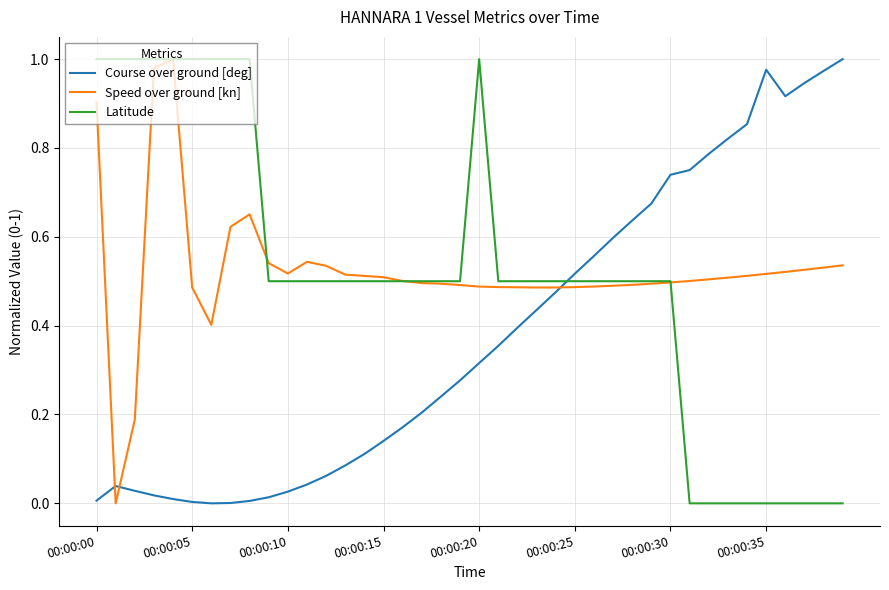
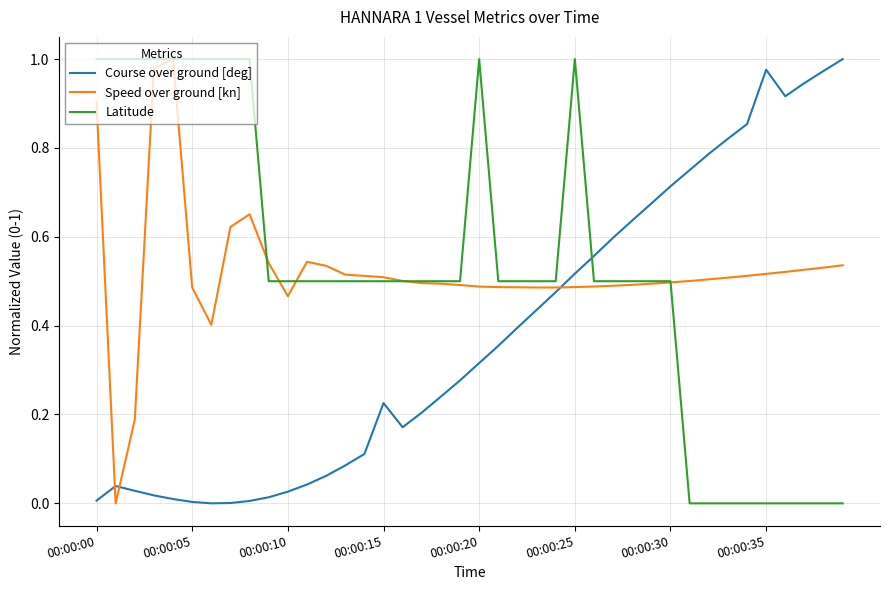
  {
    "Course over ground [deg]": {
      "00:00:00": 0.01,
      "00:00:05": 0.00,
      "00:00:10": 0.03,
-     "00:00:15": 0.14,
+     "00:00:15": 0.23,
      "00:00:20": 0.32,
      "00:00:25": 0.52,
-     "00:00:30": 0.74,
+     "00:00:30": 0.71,
      "00:00:35": 0.98
    },
    "Speed over ground [kn]": {
      "00:00:05": 0.49,
-     "00:00:10": 0.52,
+     "00:00:10": 0.47,
      "00:00:15": 0.51,
      "00:00:20": 0.49,
      "00:00:25": 0.49,
      "00:00:35": 0.52
    },
    "Latitude": {
      "00:00:10": 0.50,
      "00:00:15": 0.50,
      "00:00:20": 1.00,
-     "00:00:25": 0.50,
+     "00:00:25": 1.00,
      "00:00:35": 0.00
    }
  }
